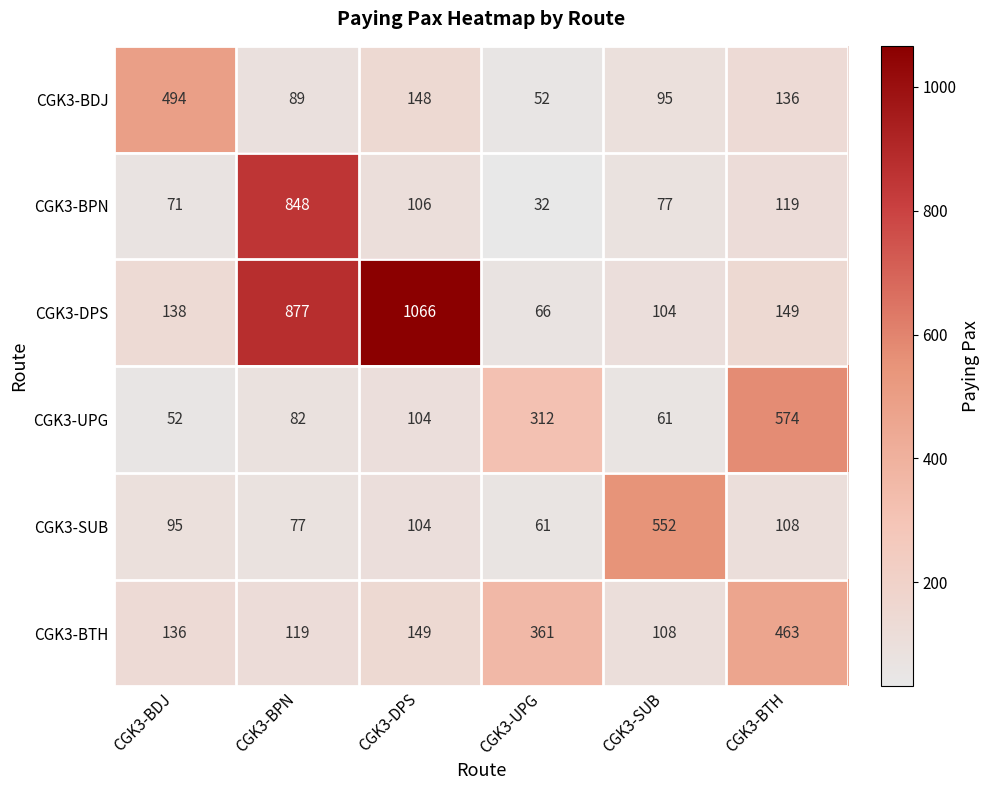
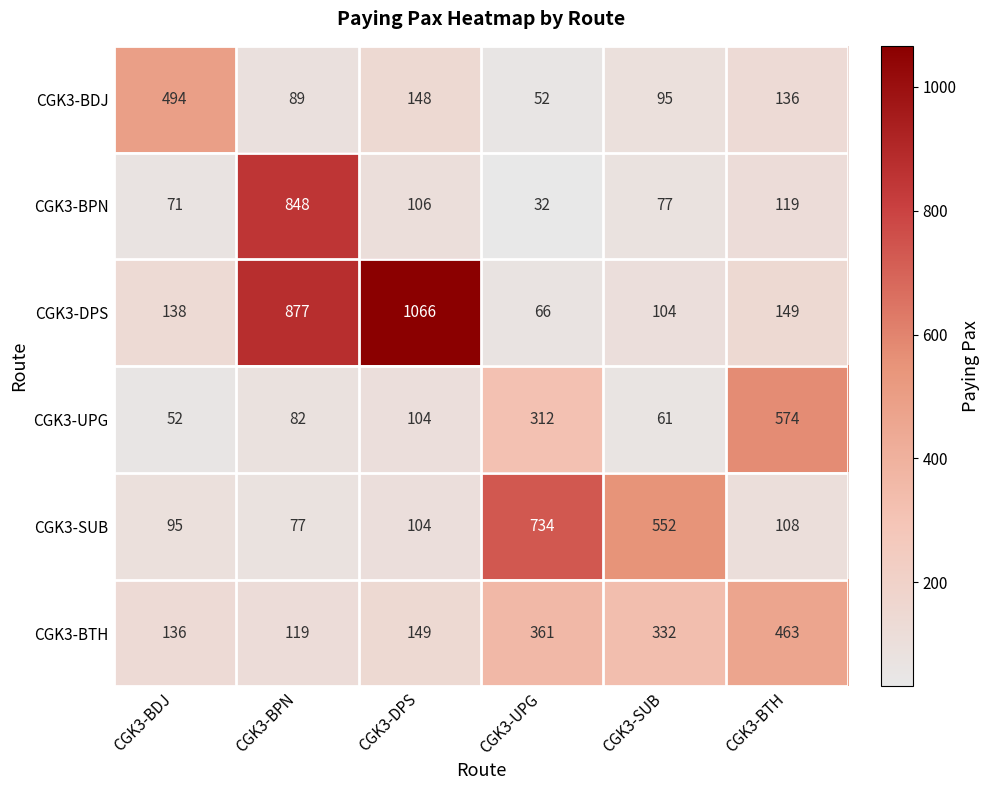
  {
    "CGK3-BDJ": {
      "CGK3-BDJ": 494,
      "CGK3-BPN": 89,
      "CGK3-DPS": 148,
      "CGK3-UPG": 52,
      "CGK3-SUB": 95,
      "CGK3-BTH": 136
    },
    "CGK3-BPN": {
      "CGK3-BDJ": 71,
      "CGK3-BPN": 848,
      "CGK3-DPS": 106,
      "CGK3-UPG": 32,
      "CGK3-SUB": 77,
      "CGK3-BTH": 119
    },
    "CGK3-DPS": {
      "CGK3-BDJ": 138,
      "CGK3-BPN": 877,
      "CGK3-DPS": 1066,
      "CGK3-UPG": 66,
      "CGK3-SUB": 104,
      "CGK3-BTH": 149
    },
    "CGK3-UPG": {
      "CGK3-BDJ": 52,
      "CGK3-BPN": 82,
      "CGK3-DPS": 104,
      "CGK3-UPG": 312,
      "CGK3-SUB": 61,
      "CGK3-BTH": 574
    },
    "CGK3-SUB": {
      "CGK3-BDJ": 95,
      "CGK3-BPN": 77,
      "CGK3-DPS": 104,
-     "CGK3-UPG": 61,
+     "CGK3-UPG": 734,
      "CGK3-SUB": 552,
      "CGK3-BTH": 108
    },
    "CGK3-BTH": {
      "CGK3-BDJ": 136,
      "CGK3-BPN": 119,
      "CGK3-DPS": 149,
      "CGK3-UPG": 361,
-     "CGK3-SUB": 108,
+     "CGK3-SUB": 332,
      "CGK3-BTH": 463
    }
  }
